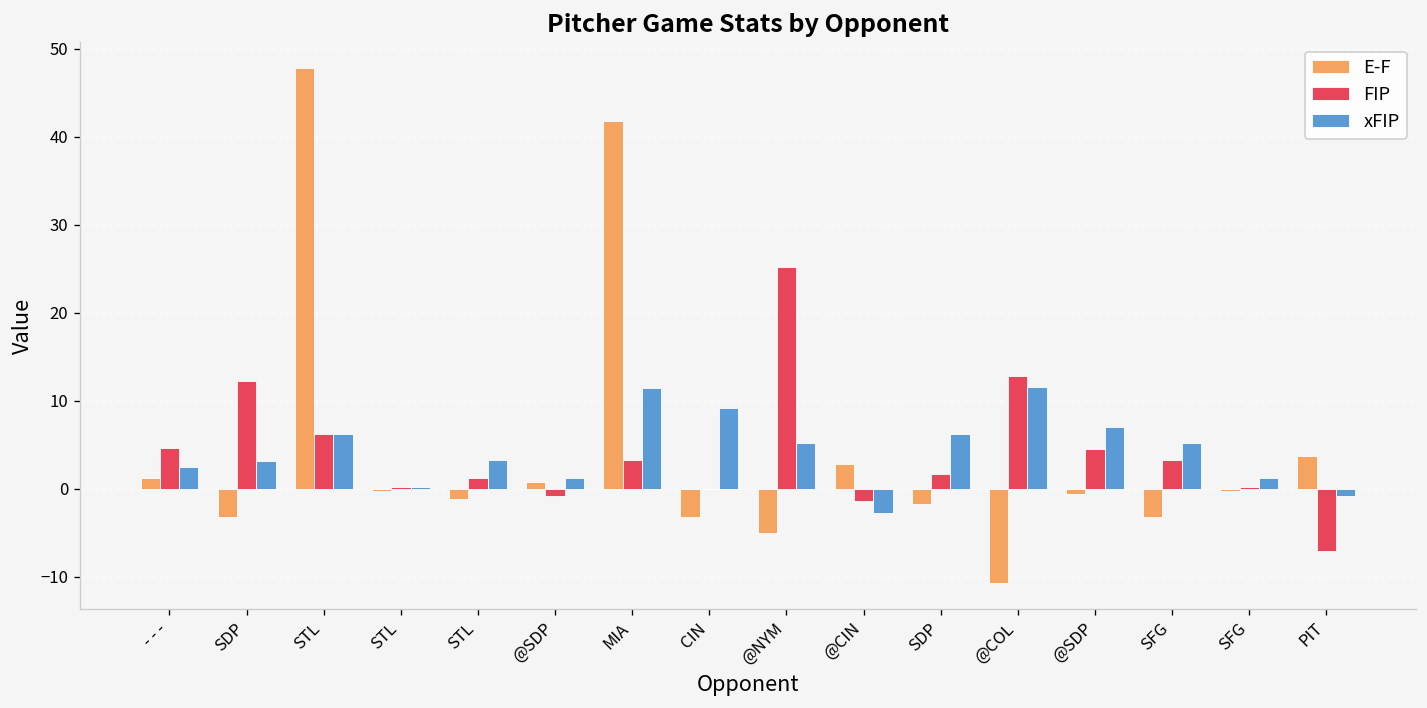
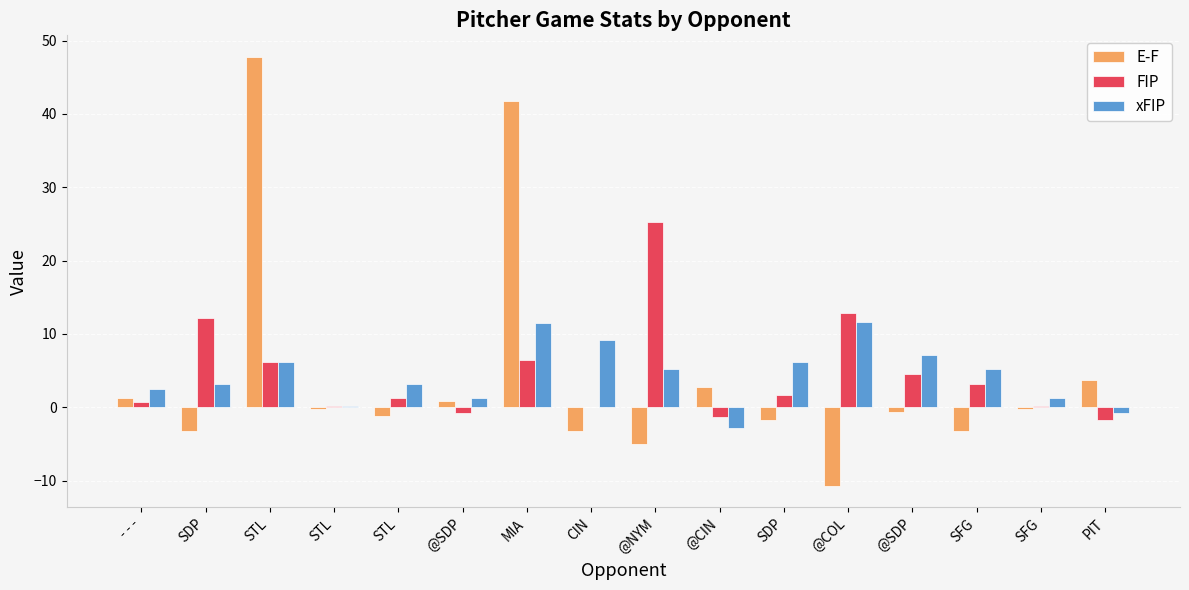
  {
    "E-F": {
      "- - -": 1,
      "MIA": 42,
      "CIN": -3,
      "@NYM": -5,
      "@CIN": 3,
      "@COL": -11,
      "PIT": 4
    },
    "FIP": {
-     "- - -": 5,
-     "MIA": 3,
+     "- - -": 1,
+     "MIA": 6,
      "CIN": 0,
      "@NYM": 25,
      "@CIN": -1,
      "@COL": 13,
-     "PIT": -7
+     "PIT": -2
    },
    "xFIP": {
      "- - -": 2,
      "MIA": 11,
      "CIN": 9,
      "@NYM": 5,
      "@CIN": -3,
      "@COL": 12,
      "PIT": -1
    }
  }
